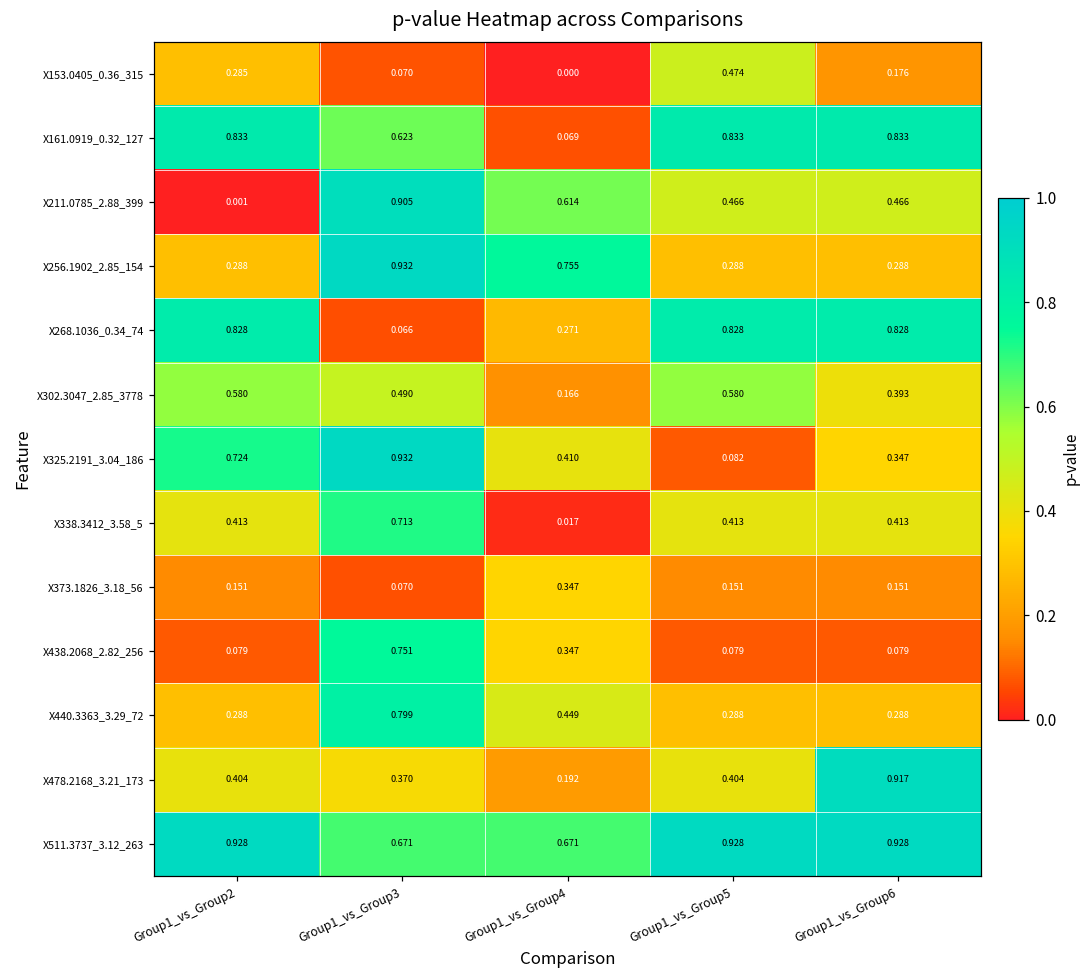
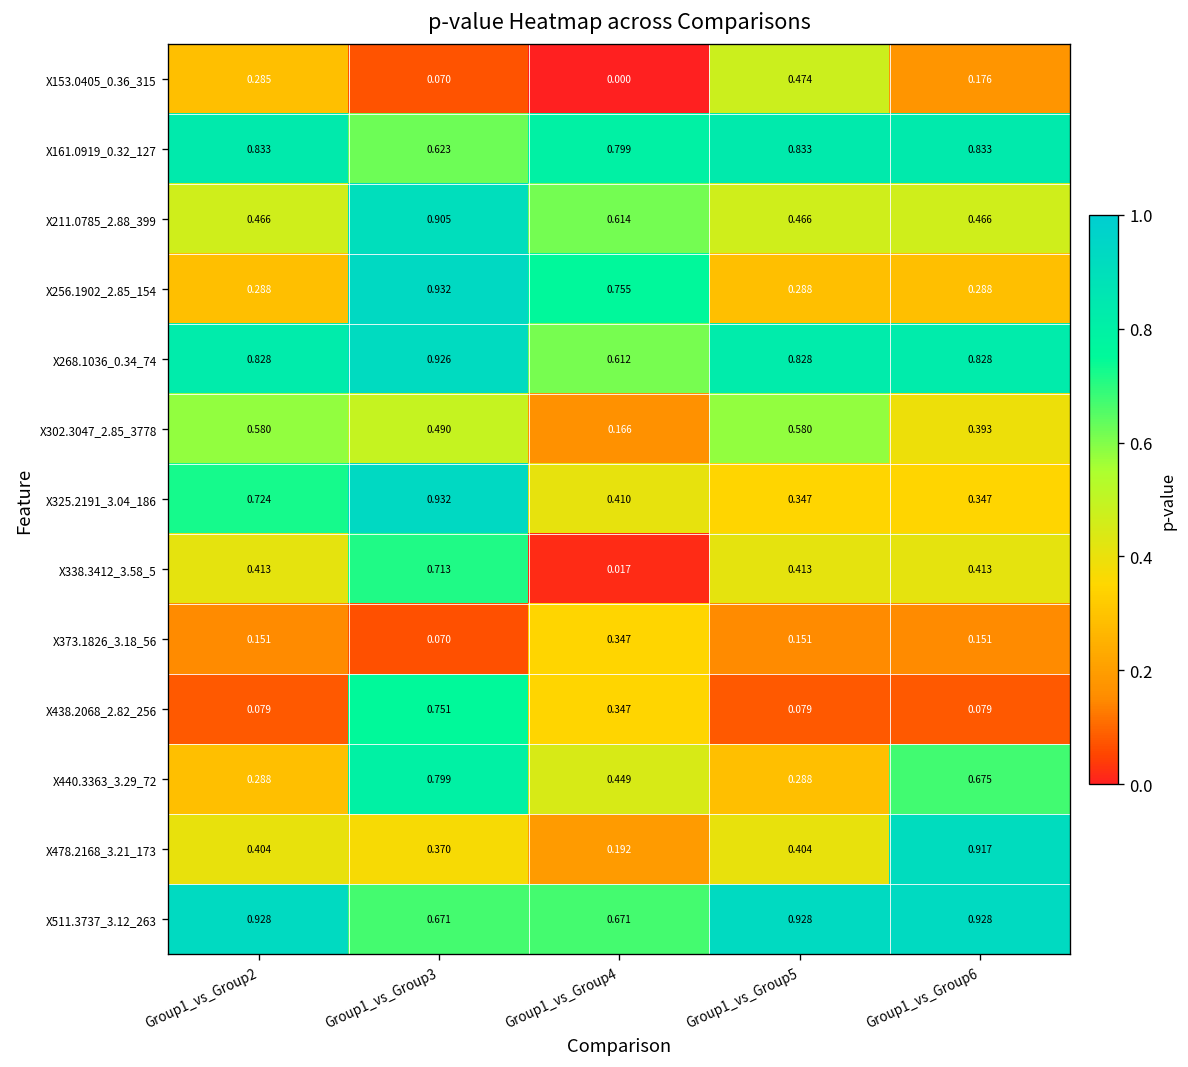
  {
    "X153.0405_0.36_315": {
      "Group1_vs_Group2": 0.285,
      "Group1_vs_Group3": 0.070,
      "Group1_vs_Group4": 0.000,
      "Group1_vs_Group5": 0.474,
      "Group1_vs_Group6": 0.176
    },
    "X161.0919_0.32_127": {
      "Group1_vs_Group2": 0.833,
      "Group1_vs_Group3": 0.623,
-     "Group1_vs_Group4": 0.069,
+     "Group1_vs_Group4": 0.799,
      "Group1_vs_Group5": 0.833,
      "Group1_vs_Group6": 0.833
    },
    "X211.0785_2.88_399": {
-     "Group1_vs_Group2": 0.001,
+     "Group1_vs_Group2": 0.466,
      "Group1_vs_Group3": 0.905,
      "Group1_vs_Group4": 0.614,
      "Group1_vs_Group5": 0.466,
      "Group1_vs_Group6": 0.466
    },
    "X256.1902_2.85_154": {
      "Group1_vs_Group2": 0.288,
      "Group1_vs_Group3": 0.932,
      "Group1_vs_Group4": 0.755,
      "Group1_vs_Group5": 0.288,
      "Group1_vs_Group6": 0.288
    },
    "X268.1036_0.34_74": {
      "Group1_vs_Group2": 0.828,
-     "Group1_vs_Group3": 0.066,
-     "Group1_vs_Group4": 0.271,
+     "Group1_vs_Group3": 0.926,
+     "Group1_vs_Group4": 0.612,
      "Group1_vs_Group5": 0.828,
      "Group1_vs_Group6": 0.828
    },
    "X302.3047_2.85_3778": {
      "Group1_vs_Group2": 0.580,
      "Group1_vs_Group3": 0.490,
      "Group1_vs_Group4": 0.166,
      "Group1_vs_Group5": 0.580,
      "Group1_vs_Group6": 0.393
    },
    "X325.2191_3.04_186": {
      "Group1_vs_Group2": 0.724,
      "Group1_vs_Group3": 0.932,
      "Group1_vs_Group4": 0.410,
-     "Group1_vs_Group5": 0.082,
+     "Group1_vs_Group5": 0.347,
      "Group1_vs_Group6": 0.347
    },
    "X338.3412_3.58_5": {
      "Group1_vs_Group2": 0.413,
      "Group1_vs_Group3": 0.713,
      "Group1_vs_Group4": 0.017,
      "Group1_vs_Group5": 0.413,
      "Group1_vs_Group6": 0.413
    },
    "X373.1826_3.18_56": {
      "Group1_vs_Group2": 0.151,
      "Group1_vs_Group3": 0.070,
      "Group1_vs_Group4": 0.347,
      "Group1_vs_Group5": 0.151,
      "Group1_vs_Group6": 0.151
    },
    "X438.2068_2.82_256": {
      "Group1_vs_Group2": 0.079,
      "Group1_vs_Group3": 0.751,
      "Group1_vs_Group4": 0.347,
      "Group1_vs_Group5": 0.079,
      "Group1_vs_Group6": 0.079
    },
    "X440.3363_3.29_72": {
      "Group1_vs_Group2": 0.288,
      "Group1_vs_Group3": 0.799,
      "Group1_vs_Group4": 0.449,
      "Group1_vs_Group5": 0.288,
-     "Group1_vs_Group6": 0.288
+     "Group1_vs_Group6": 0.675
    },
    "X478.2168_3.21_173": {
      "Group1_vs_Group2": 0.404,
      "Group1_vs_Group3": 0.370,
      "Group1_vs_Group4": 0.192,
      "Group1_vs_Group5": 0.404,
      "Group1_vs_Group6": 0.917
    },
    "X511.3737_3.12_263": {
      "Group1_vs_Group2": 0.928,
      "Group1_vs_Group3": 0.671,
      "Group1_vs_Group4": 0.671,
      "Group1_vs_Group5": 0.928,
      "Group1_vs_Group6": 0.928
    }
  }
